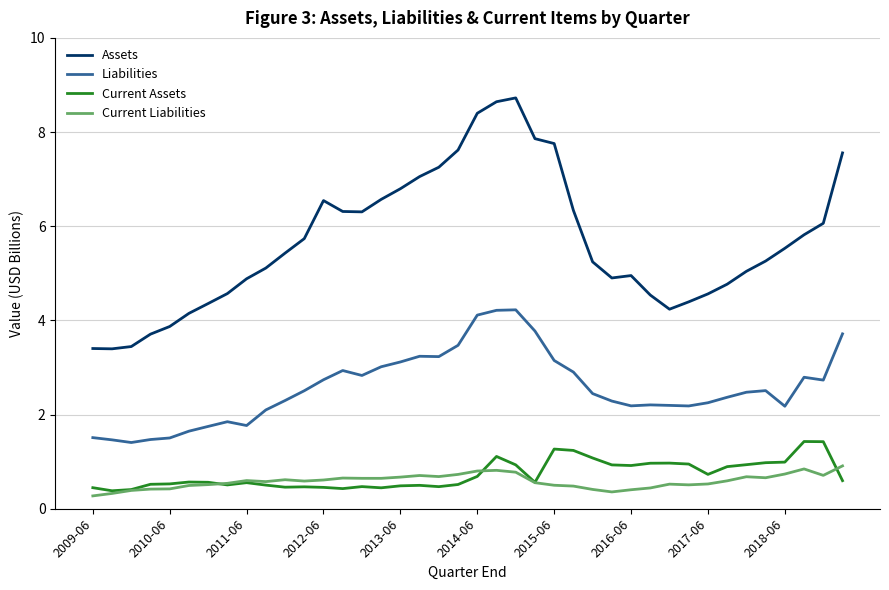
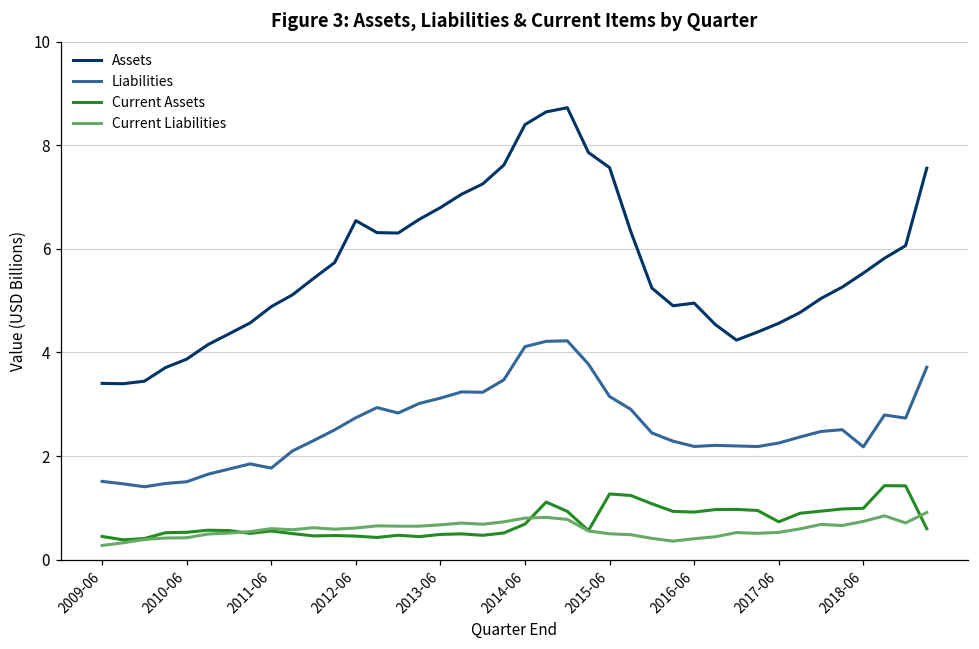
  {
    "Assets": {
      "2009-06": 3.4,
      "2010-06": 3.9,
      "2011-06": 4.9,
      "2012-06": 6.5,
      "2013-06": 6.8,
      "2014-06": 8.4,
-     "2015-06": 7.8,
+     "2015-06": 7.6,
      "2016-06": 5.0,
      "2017-06": 4.6,
      "2018-06": 5.5
    },
    "Liabilities": {
      "2009-06": 1.5,
      "2010-06": 1.5,
      "2011-06": 1.8,
      "2012-06": 2.7,
      "2013-06": 3.1,
      "2014-06": 4.1,
      "2015-06": 3.1,
      "2016-06": 2.2,
      "2017-06": 2.3,
      "2018-06": 2.2
    },
    "Current Assets": {
      "2009-06": 0.4,
      "2010-06": 0.5,
      "2012-06": 0.5,
      "2013-06": 0.5,
      "2014-06": 0.7,
      "2015-06": 1.3,
      "2016-06": 0.9,
      "2017-06": 0.7,
      "2018-06": 1.0
    },
    "Current Liabilities": {
      "2009-06": 0.3,
      "2010-06": 0.4,
      "2012-06": 0.6,
      "2013-06": 0.7,
      "2014-06": 0.8,
      "2015-06": 0.5,
      "2016-06": 0.4,
      "2017-06": 0.5,
      "2018-06": 0.7
    }
  }
